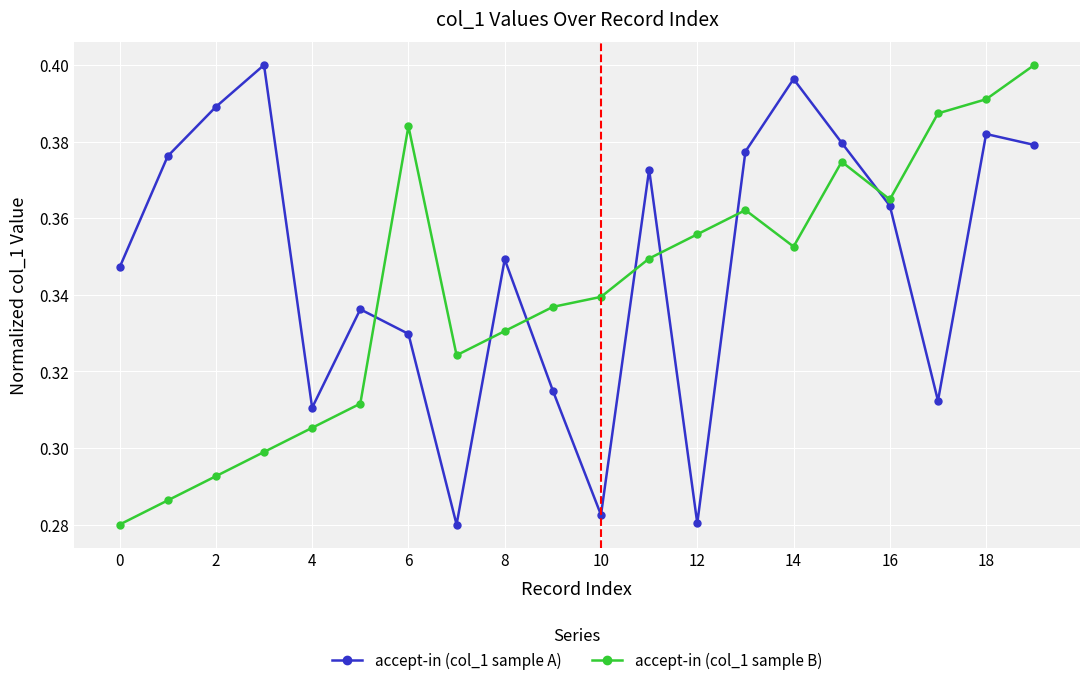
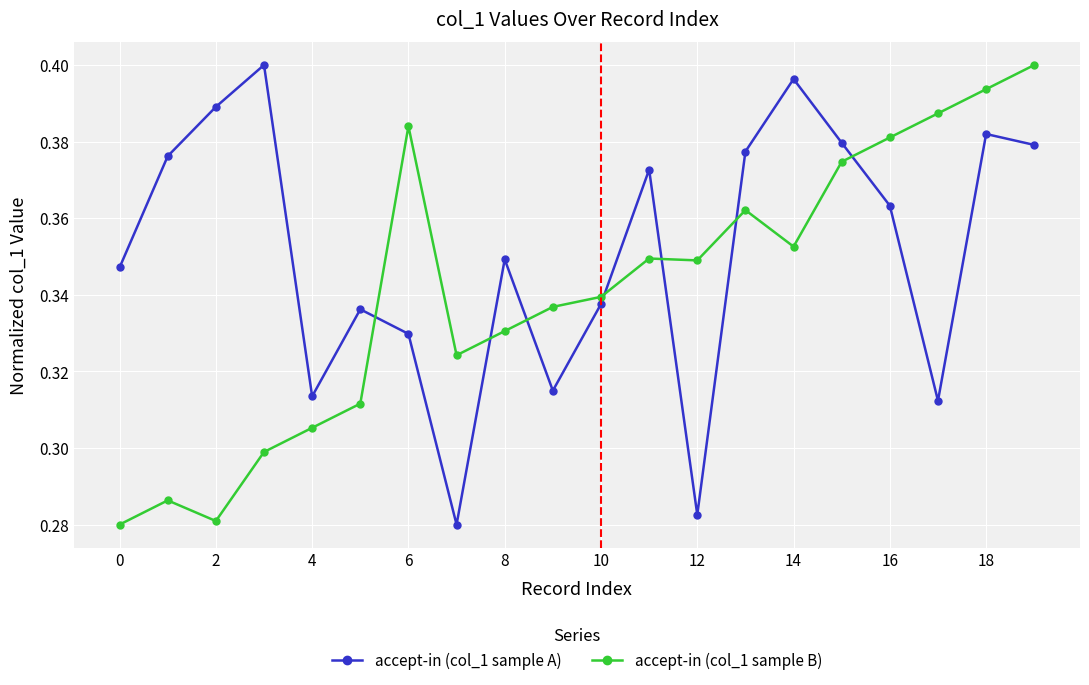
  {
    "accept-in (col_1 sample A)": {
      "0": 0.347,
      "2": 0.389,
-     "4": 0.311,
+     "4": 0.313,
      "6": 0.330,
      "8": 0.349,
-     "10": 0.283,
-     "12": 0.280,
+     "10": 0.338,
+     "12": 0.283,
      "14": 0.396,
      "16": 0.363,
      "18": 0.382
    },
    "accept-in (col_1 sample B)": {
      "0": 0.280,
-     "2": 0.293,
+     "2": 0.281,
      "4": 0.305,
      "6": 0.384,
      "8": 0.331,
      "10": 0.339,
-     "12": 0.356,
+     "12": 0.349,
      "14": 0.353,
-     "16": 0.365,
-     "18": 0.391
+     "16": 0.381,
+     "18": 0.394
    }
  }
